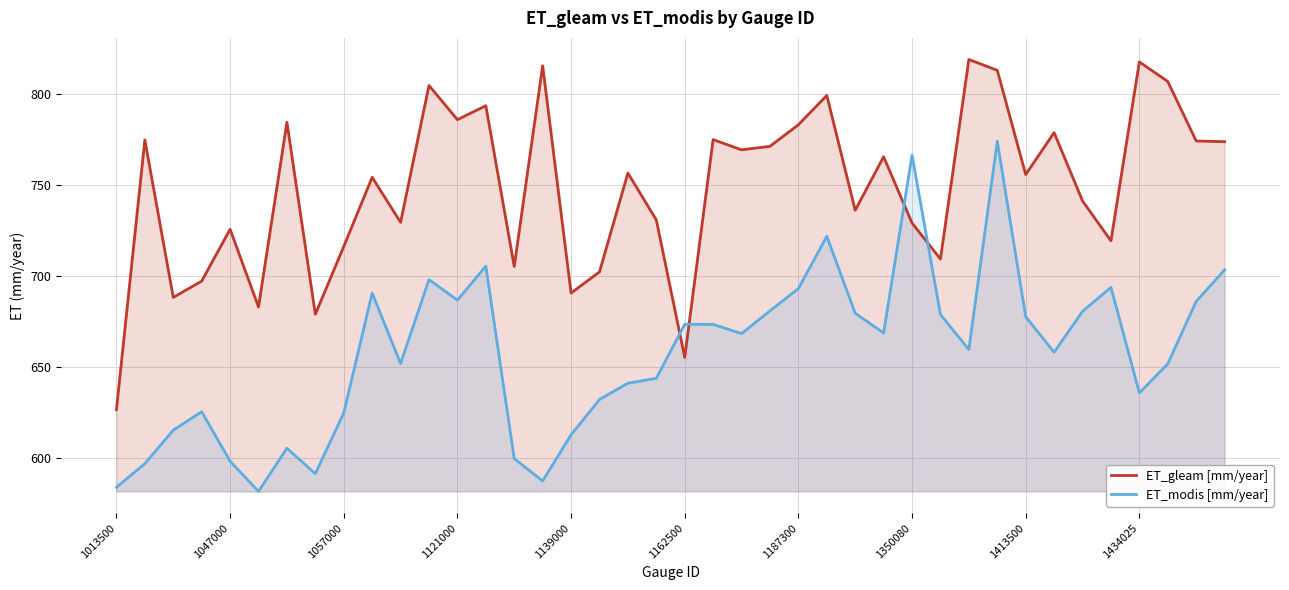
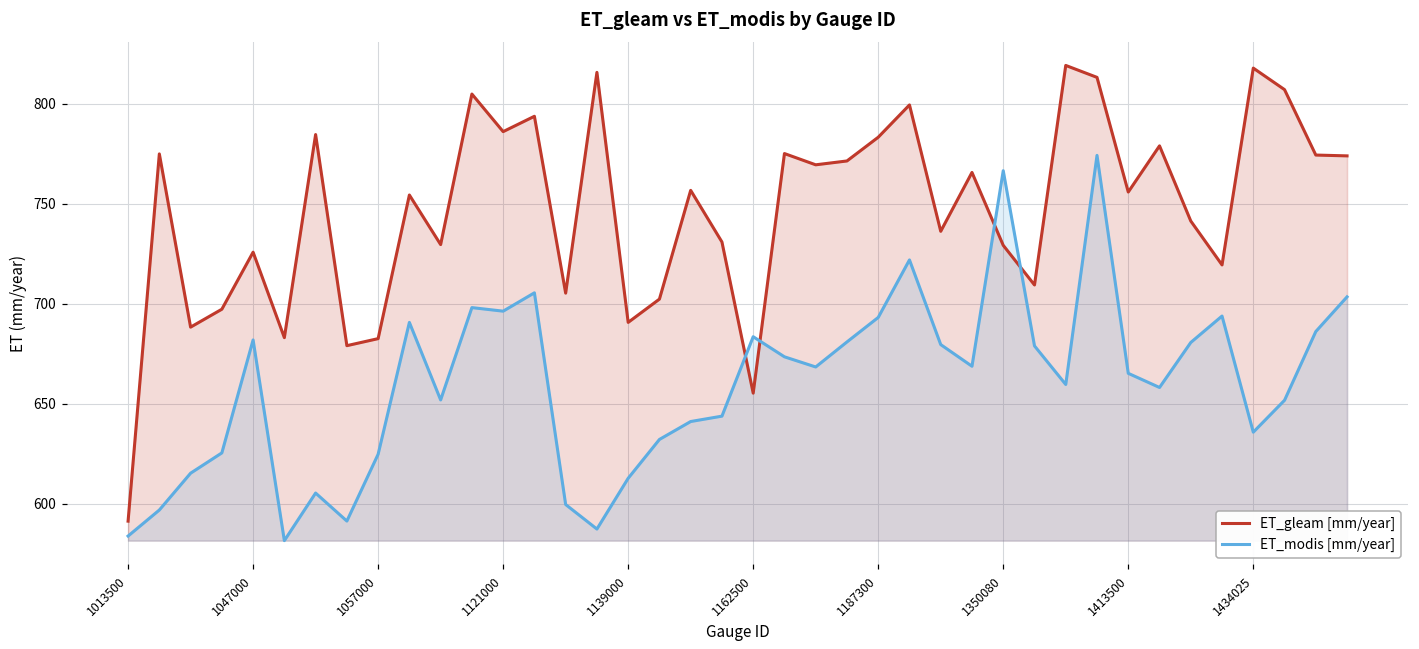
  {
    "ET_gleam [mm/year]": {
-     "1013500": 626,
+     "1013500": 591,
      "1047000": 726,
-     "1057000": 716,
+     "1057000": 683,
      "1121000": 786,
      "1139000": 691,
      "1162500": 655,
      "1187300": 783,
      "1350080": 729,
      "1413500": 756,
      "1434025": 818
    },
    "ET_modis [mm/year]": {
      "1013500": 584,
-     "1047000": 598,
+     "1047000": 682,
      "1057000": 625,
-     "1121000": 687,
+     "1121000": 696,
      "1139000": 613,
-     "1162500": 673,
+     "1162500": 683,
      "1187300": 693,
      "1350080": 767,
-     "1413500": 678,
+     "1413500": 665,
      "1434025": 636
    }
  }
